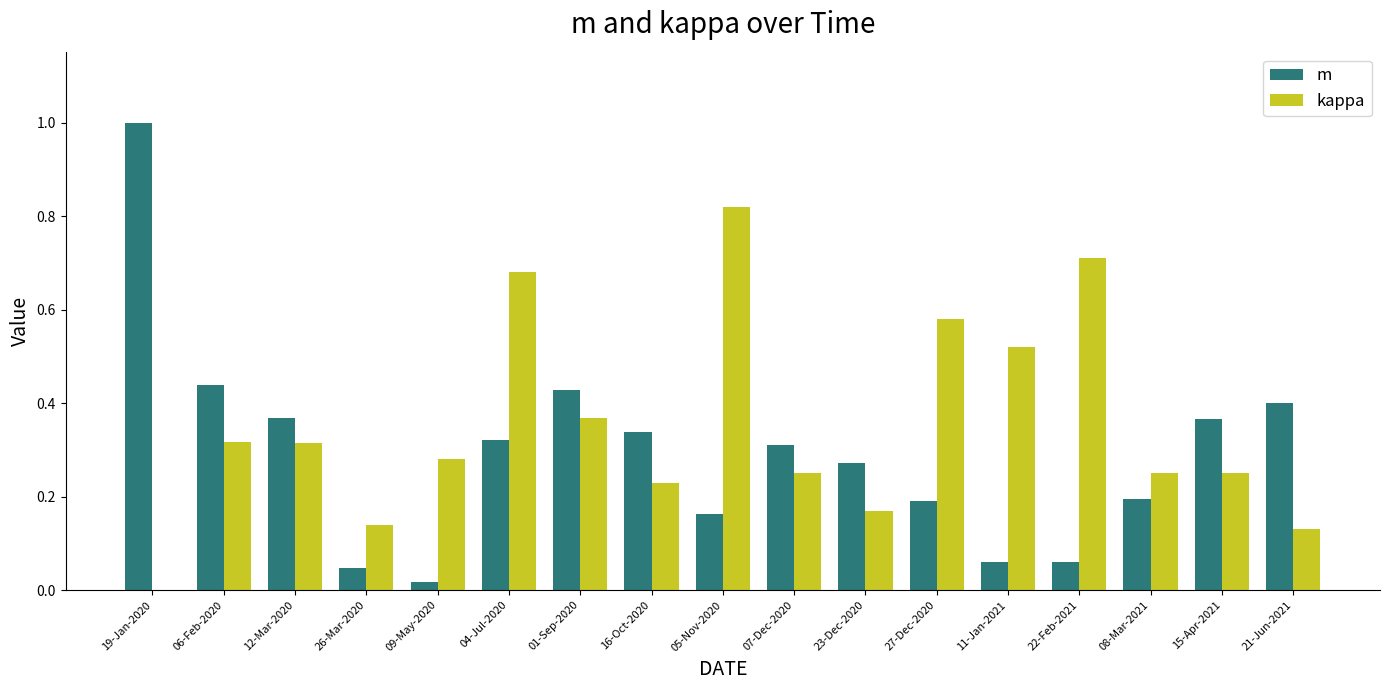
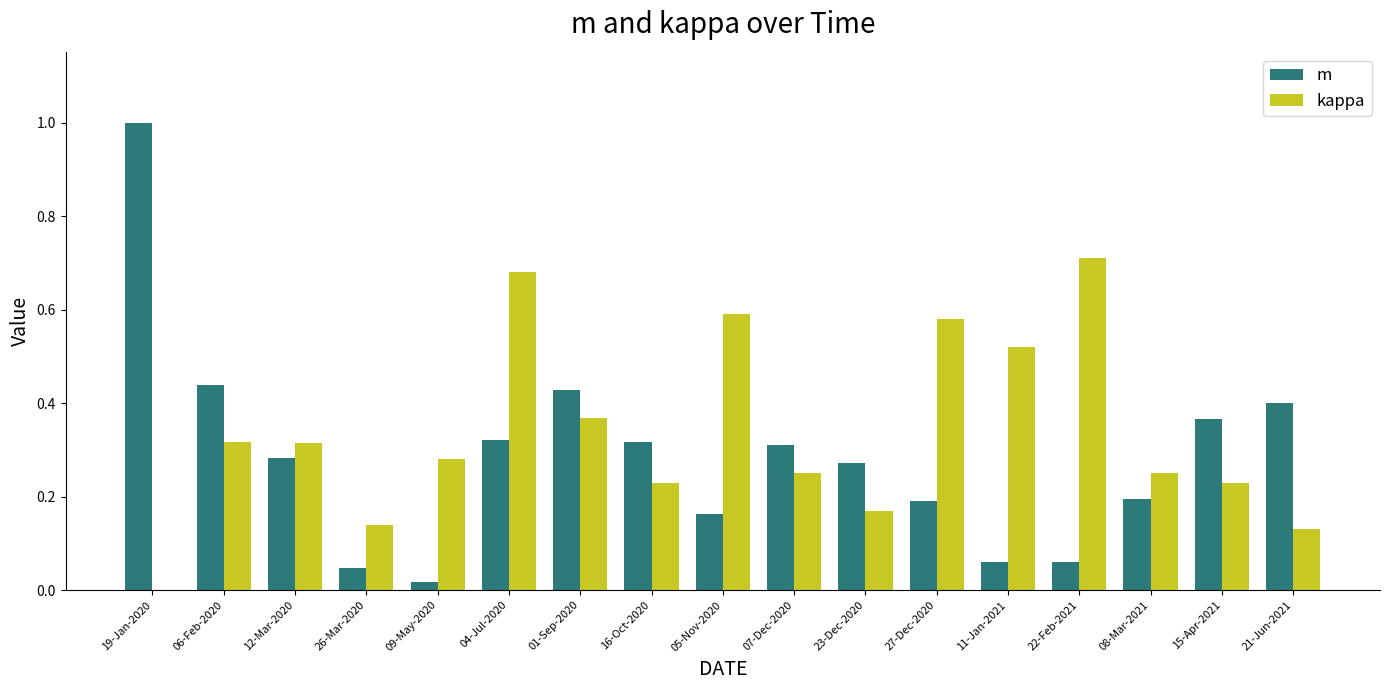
  {
    "m": {
      "19-Jan-2020": 1.00,
      "06-Feb-2020": 0.44,
-     "12-Mar-2020": 0.37,
+     "12-Mar-2020": 0.28,
      "26-Mar-2020": 0.05,
      "09-May-2020": 0.02,
      "04-Jul-2020": 0.32,
      "01-Sep-2020": 0.43,
-     "16-Oct-2020": 0.34,
+     "16-Oct-2020": 0.32,
      "05-Nov-2020": 0.16,
      "07-Dec-2020": 0.31,
      "23-Dec-2020": 0.27,
      "27-Dec-2020": 0.19,
      "11-Jan-2021": 0.06,
      "22-Feb-2021": 0.06,
      "08-Mar-2021": 0.19,
      "15-Apr-2021": 0.37,
      "21-Jun-2021": 0.40
    },
    "kappa": {
      "19-Jan-2020": 0.00,
      "06-Feb-2020": 0.32,
      "12-Mar-2020": 0.31,
      "26-Mar-2020": 0.14,
      "09-May-2020": 0.28,
      "04-Jul-2020": 0.68,
      "01-Sep-2020": 0.37,
      "16-Oct-2020": 0.23,
-     "05-Nov-2020": 0.82,
+     "05-Nov-2020": 0.59,
      "07-Dec-2020": 0.25,
      "23-Dec-2020": 0.17,
      "27-Dec-2020": 0.58,
      "11-Jan-2021": 0.52,
      "22-Feb-2021": 0.71,
      "08-Mar-2021": 0.25,
-     "15-Apr-2021": 0.25,
+     "15-Apr-2021": 0.23,
      "21-Jun-2021": 0.13
    }
  }
